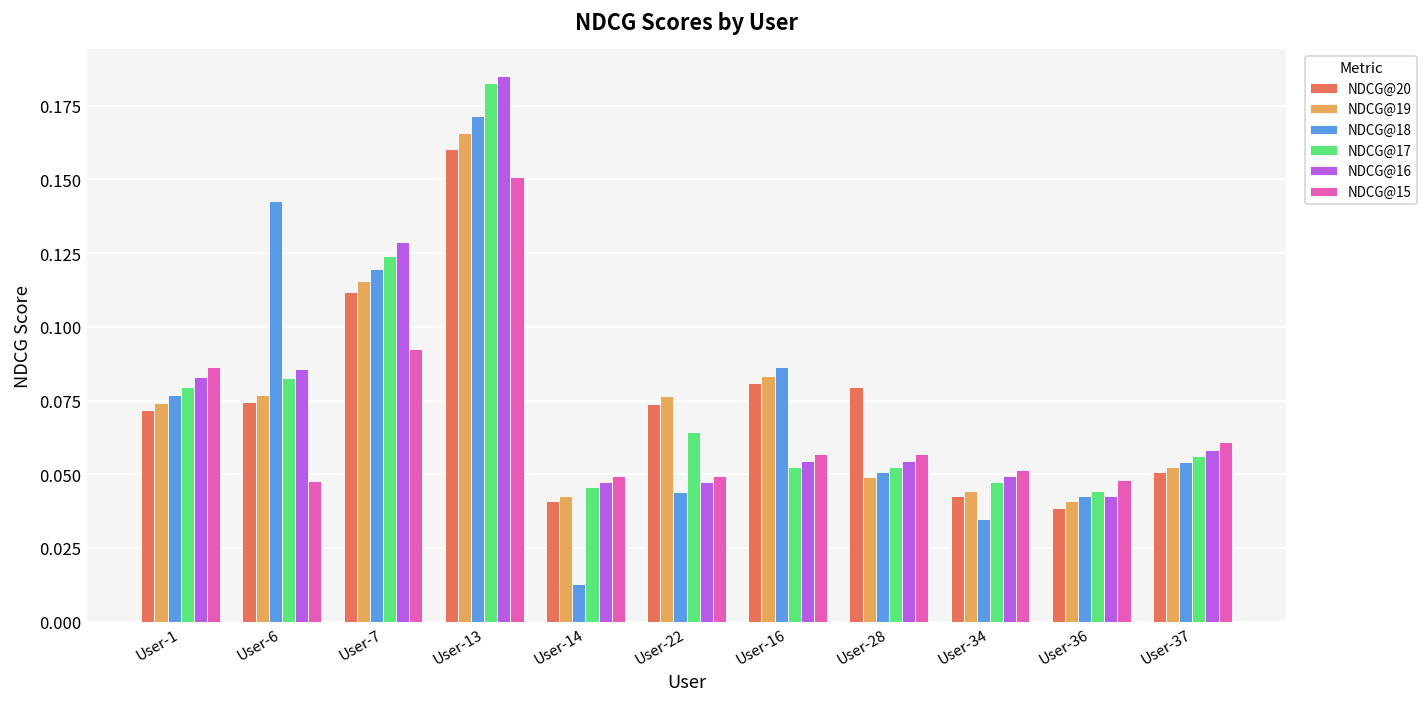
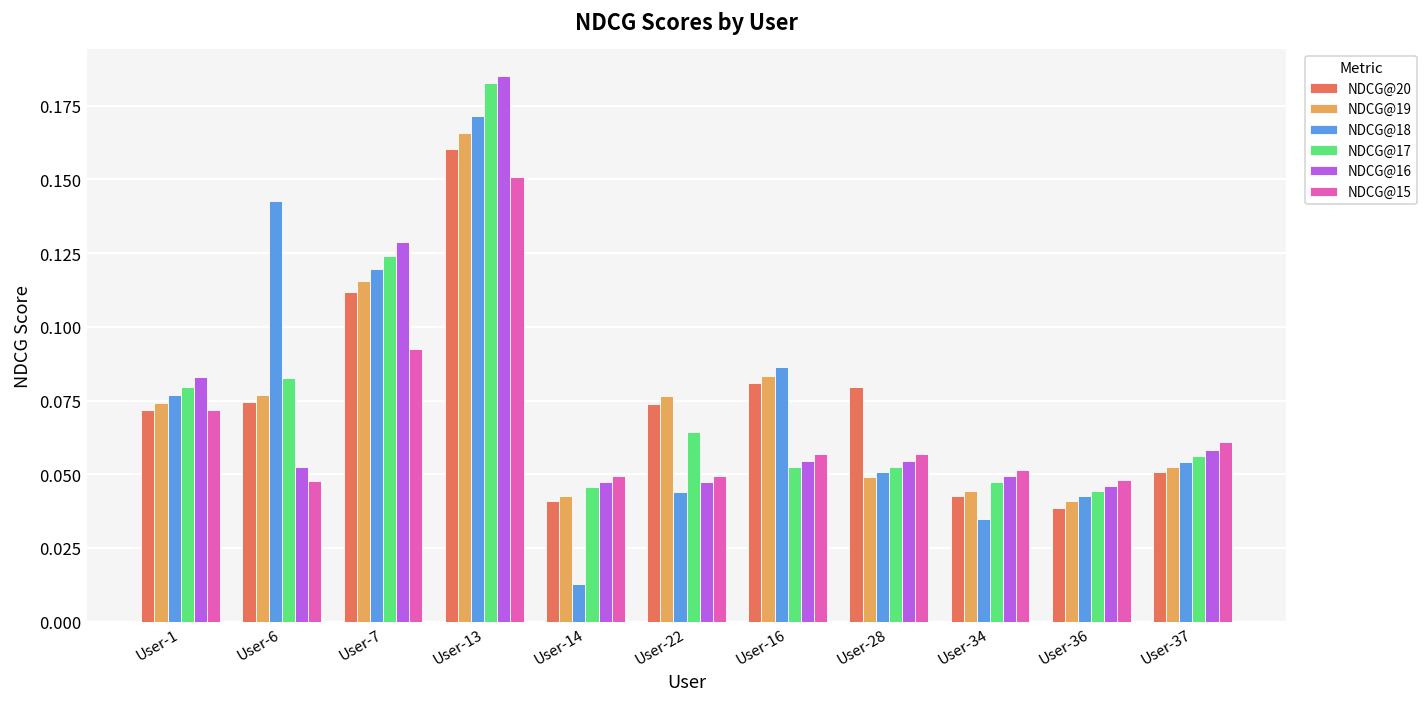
  {
    "NDCG@18": {
      "User-1": 0.077,
      "User-6": 0.143,
      "User-7": 0.119,
      "User-13": 0.172,
      "User-14": 0.013,
      "User-22": 0.044,
      "User-16": 0.086,
      "User-28": 0.051,
      "User-34": 0.035,
      "User-36": 0.043,
      "User-37": 0.054
    },
    "NDCG@17": {
      "User-1": 0.080,
      "User-6": 0.083,
      "User-7": 0.124,
      "User-13": 0.183,
      "User-14": 0.046,
      "User-22": 0.064,
      "User-16": 0.053,
      "User-28": 0.053,
      "User-34": 0.047,
      "User-36": 0.044,
      "User-37": 0.056
    },
    "NDCG@16": {
      "User-1": 0.083,
-     "User-6": 0.086,
+     "User-6": 0.053,
      "User-7": 0.129,
      "User-13": 0.185,
      "User-14": 0.047,
      "User-22": 0.047,
      "User-16": 0.055,
      "User-28": 0.055,
      "User-34": 0.049,
-     "User-36": 0.043,
+     "User-36": 0.046,
      "User-37": 0.058
    },
    "NDCG@15": {
-     "User-1": 0.086,
+     "User-1": 0.072,
      "User-6": 0.048,
      "User-7": 0.092,
      "User-13": 0.151,
      "User-14": 0.049,
      "User-22": 0.049,
      "User-16": 0.057,
      "User-28": 0.057,
      "User-34": 0.051,
      "User-36": 0.048,
      "User-37": 0.061
    }
  }
